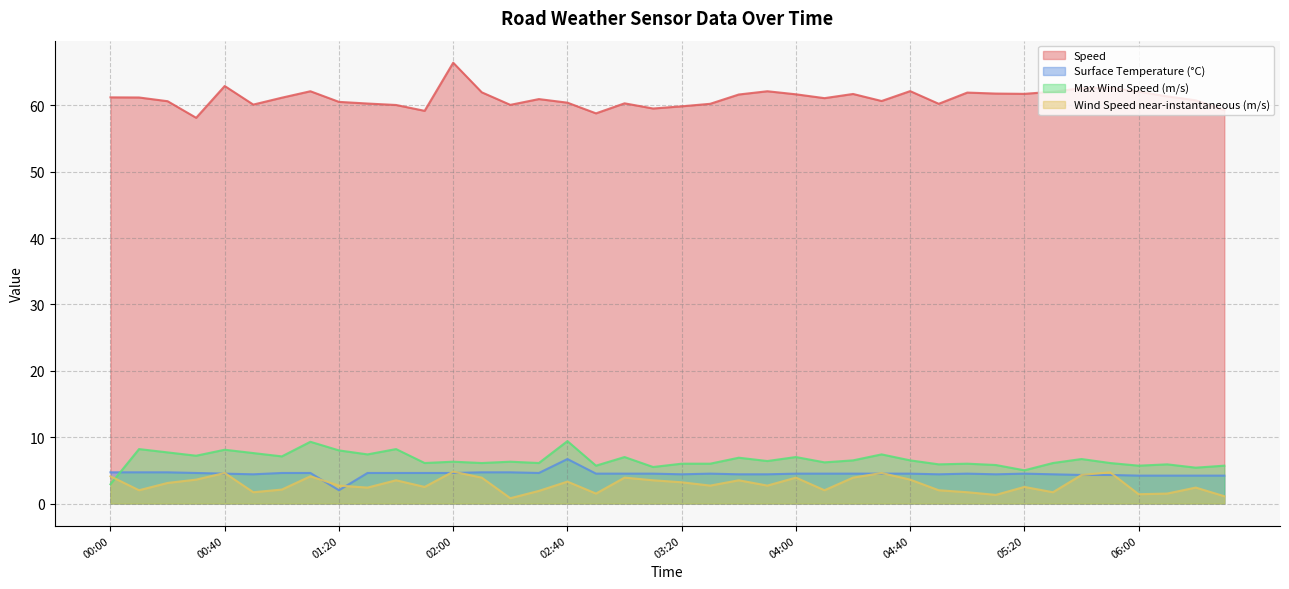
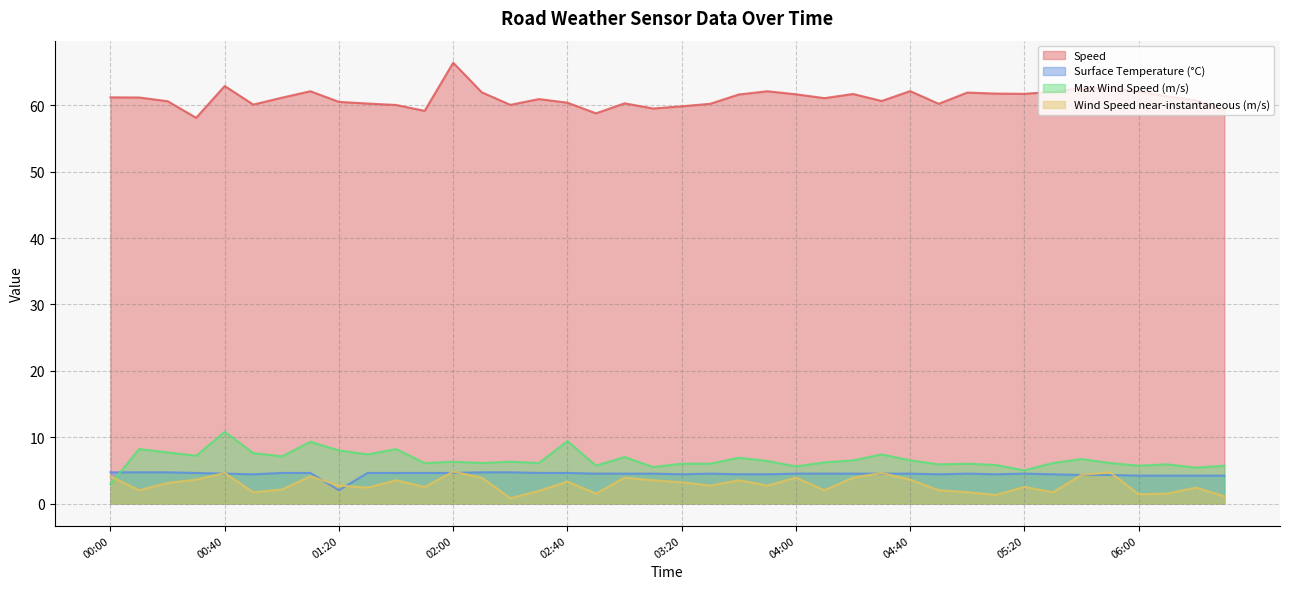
  {
    "Speed": {
      "00:00": 61,
      "00:40": 63,
      "01:20": 61,
      "02:00": 66,
      "02:40": 60,
      "03:20": 60,
      "04:00": 62,
      "04:40": 62,
      "05:20": 62
    },
    "Surface Temperature (°C)": {
      "00:00": 5,
      "01:20": 2,
-     "02:40": 7,
+     "02:40": 5,
      "03:20": 4,
      "04:00": 5,
      "04:40": 5,
      "05:20": 5,
      "06:00": 4
    },
    "Max Wind Speed (m/s)": {
      "00:00": 3,
-     "00:40": 8,
+     "00:40": 11,
      "01:20": 8,
      "02:00": 6,
      "02:40": 9,
      "03:20": 6,
-     "04:00": 7,
+     "04:00": 6,
      "04:40": 7,
      "05:20": 5,
      "06:00": 6
    },
    "Wind Speed near-instantaneous (m/s)": {
      "00:00": 4,
      "01:20": 3,
      "02:40": 3,
      "03:20": 3,
      "04:00": 4,
      "04:40": 4,
      "05:20": 3,
      "06:00": 1
    }
  }
